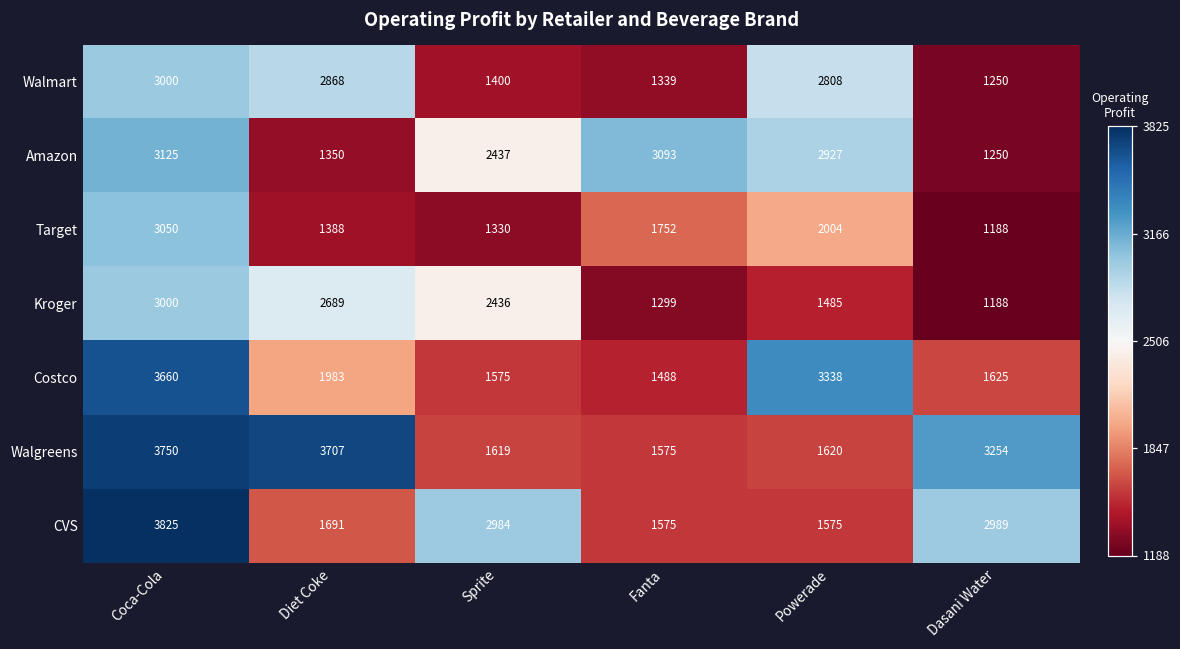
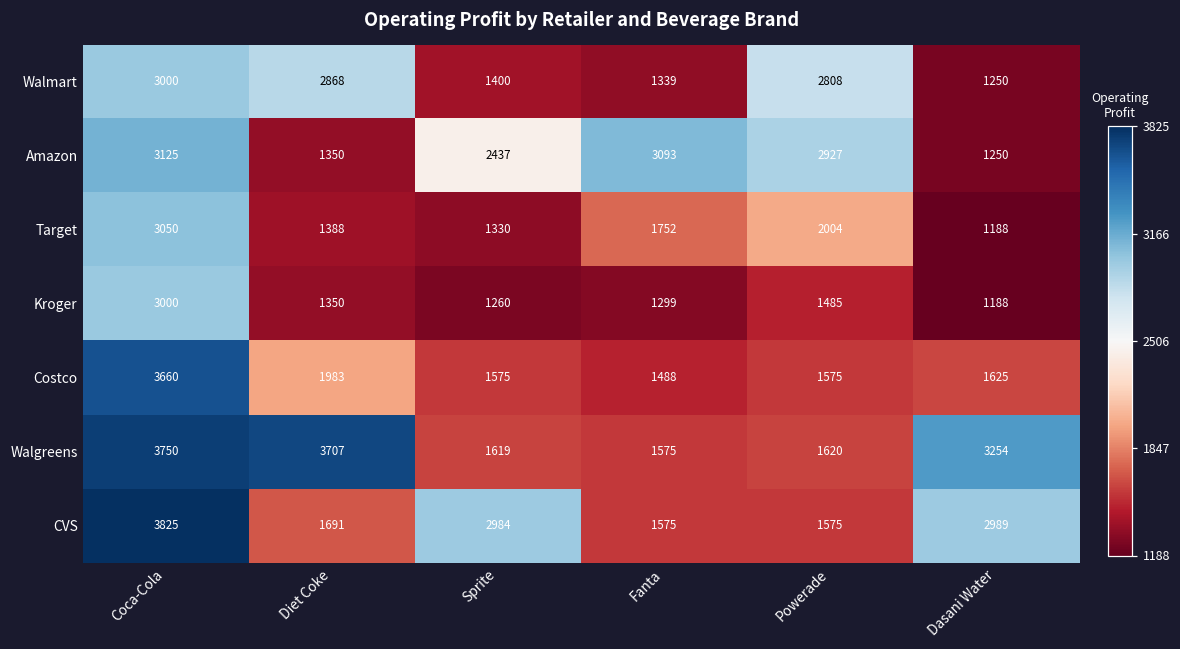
  {
    "Walmart": {
      "Coca-Cola": 3000,
      "Diet Coke": 2868,
      "Sprite": 1400,
      "Fanta": 1339,
      "Powerade": 2808,
      "Dasani Water": 1250
    },
    "Amazon": {
      "Coca-Cola": 3125,
      "Diet Coke": 1350,
      "Sprite": 2437,
      "Fanta": 3093,
      "Powerade": 2927,
      "Dasani Water": 1250
    },
    "Target": {
      "Coca-Cola": 3050,
      "Diet Coke": 1388,
      "Sprite": 1330,
      "Fanta": 1752,
      "Powerade": 2004,
      "Dasani Water": 1188
    },
    "Kroger": {
      "Coca-Cola": 3000,
-     "Diet Coke": 2689,
-     "Sprite": 2436,
+     "Diet Coke": 1350,
+     "Sprite": 1260,
      "Fanta": 1299,
      "Powerade": 1485,
      "Dasani Water": 1188
    },
    "Costco": {
      "Coca-Cola": 3660,
      "Diet Coke": 1983,
      "Sprite": 1575,
      "Fanta": 1488,
-     "Powerade": 3338,
+     "Powerade": 1575,
      "Dasani Water": 1625
    },
    "Walgreens": {
      "Coca-Cola": 3750,
      "Diet Coke": 3707,
      "Sprite": 1619,
      "Fanta": 1575,
      "Powerade": 1620,
      "Dasani Water": 3254
    },
    "CVS": {
      "Coca-Cola": 3825,
      "Diet Coke": 1691,
      "Sprite": 2984,
      "Fanta": 1575,
      "Powerade": 1575,
      "Dasani Water": 2989
    }
  }
